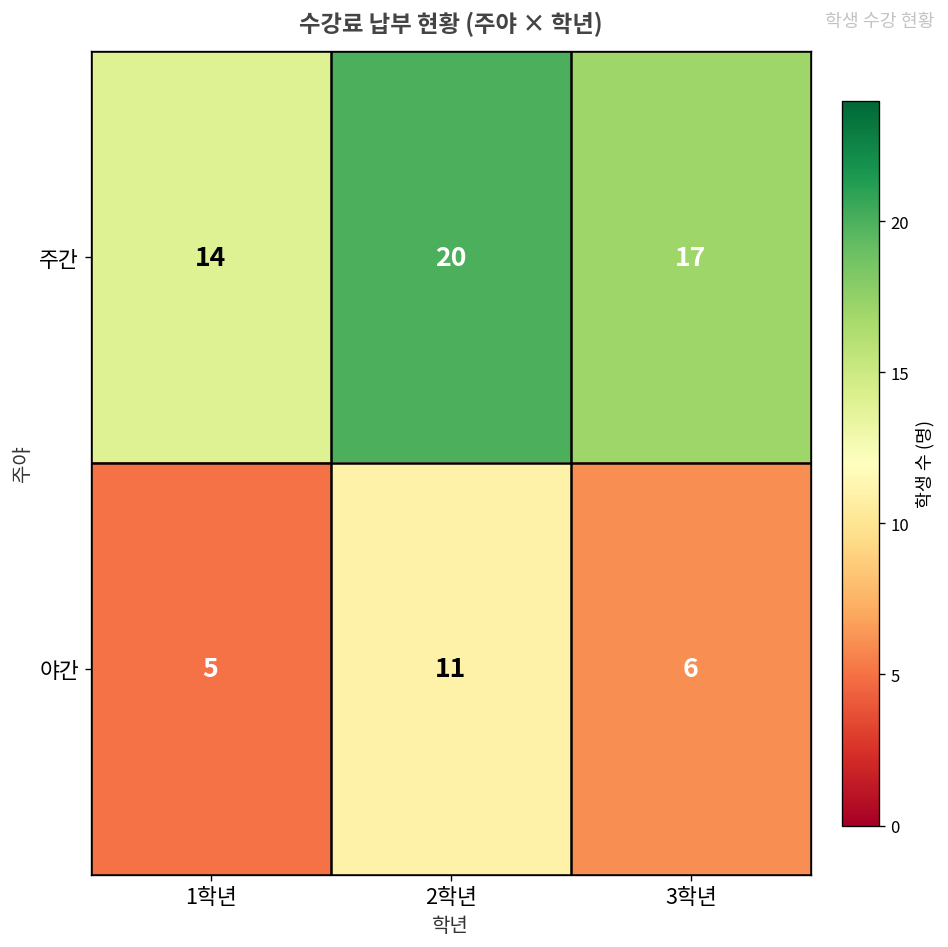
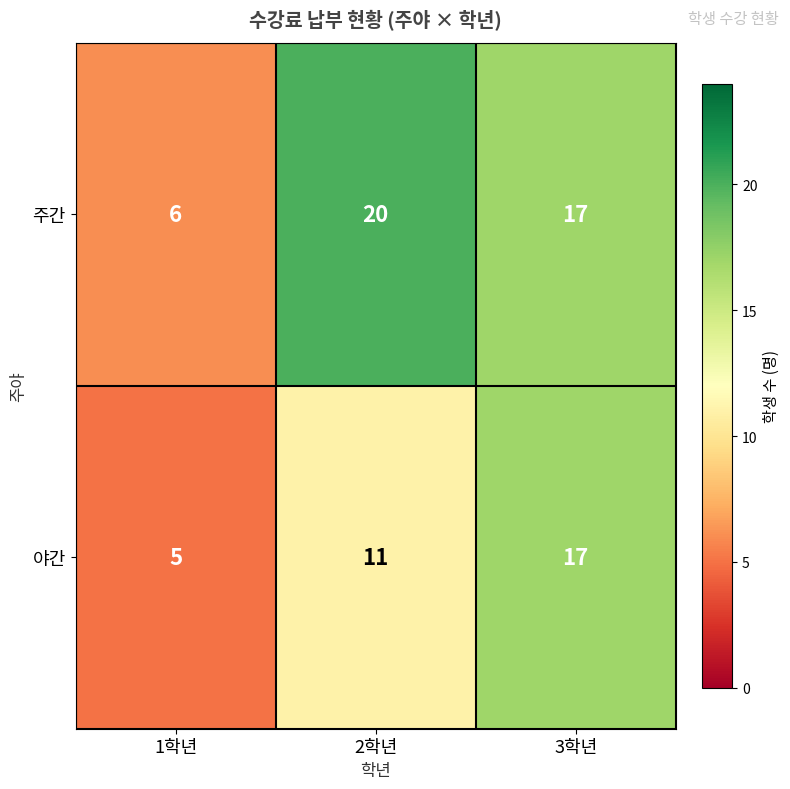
  {
    "주간": {
-     "1학년": 14,
+     "1학년": 6,
      "2학년": 20,
      "3학년": 17
    },
    "야간": {
      "1학년": 5,
      "2학년": 11,
-     "3학년": 6
+     "3학년": 17
    }
  }
